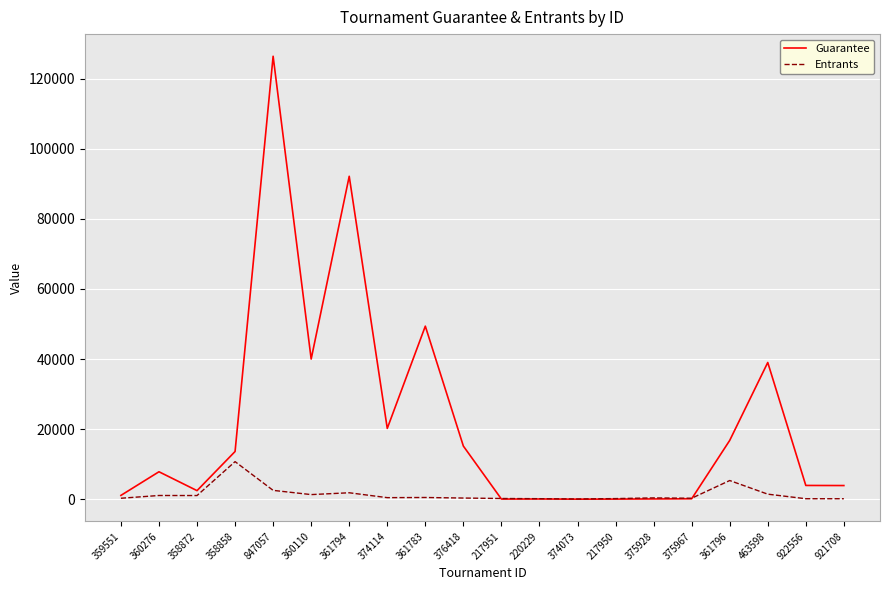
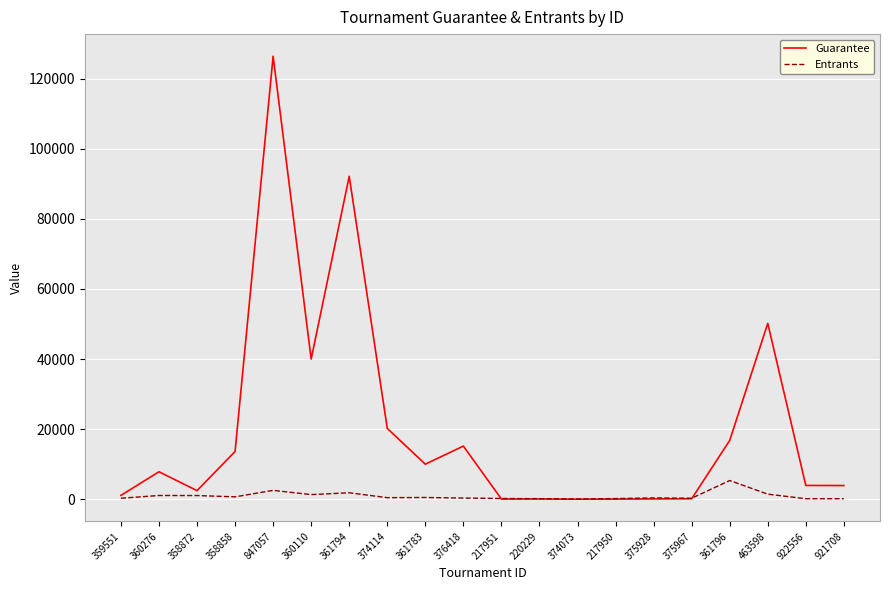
  {
    "Guarantee": {
      "359551": 1000,
      "360276": 8000,
      "358872": 2000,
      "358858": 14000,
      "847057": 126000,
      "360110": 40000,
      "361794": 92000,
      "374114": 20000,
-     "361783": 49000,
+     "361783": 10000,
      "376418": 15000,
      "361796": 17000,
-     "463598": 39000,
+     "463598": 50000,
      "922556": 4000,
      "921708": 4000
    },
    "Entrants": {
      "359551": 0,
      "360276": 1000,
      "358872": 1000,
-     "358858": 11000,
+     "358858": 1000,
      "847057": 3000,
      "360110": 1000,
      "361794": 2000,
      "374114": 0,
      "361783": 0,
      "376418": 0,
      "361796": 5000,
      "463598": 1000,
      "922556": 0,
      "921708": 0
    }
  }
